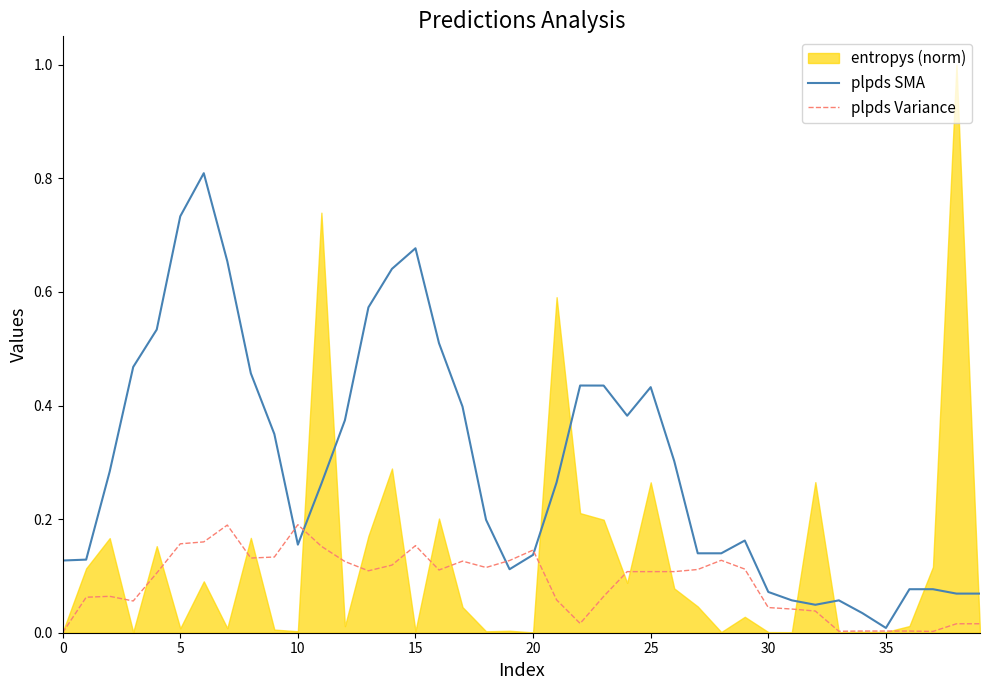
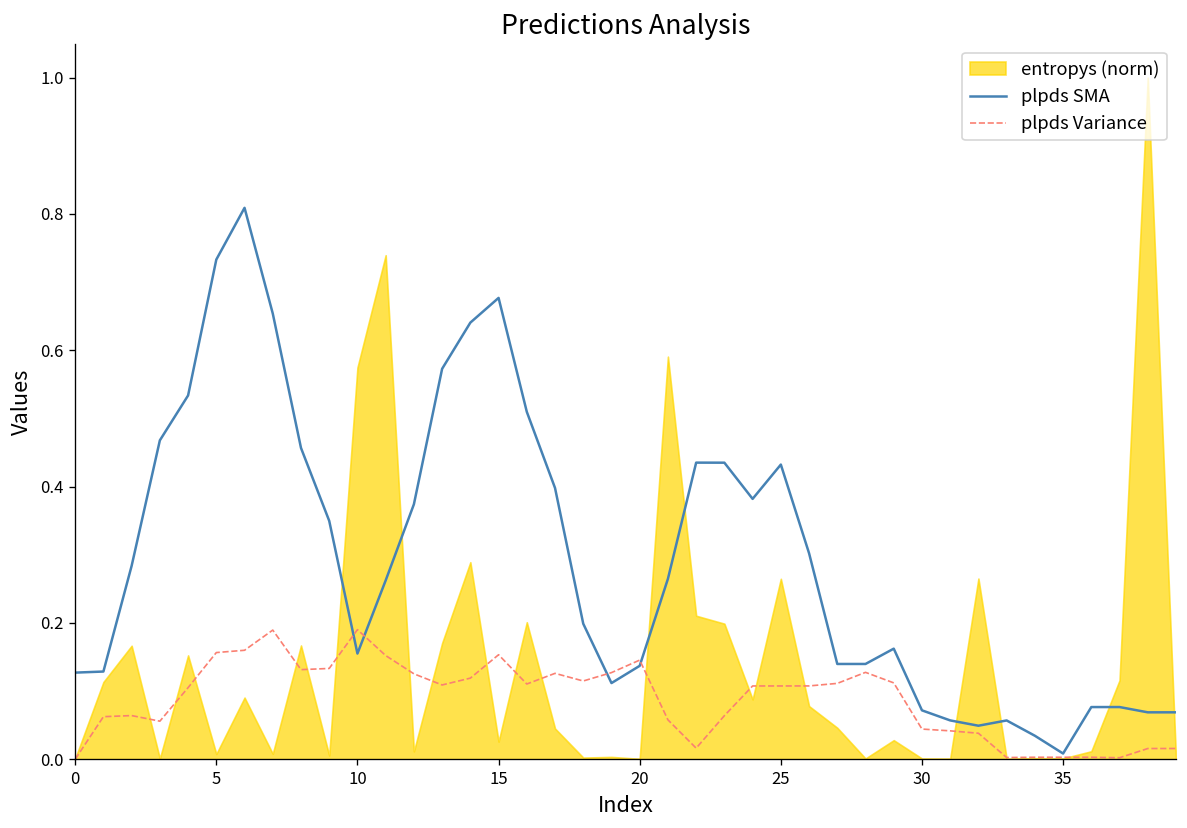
  {
    "plpds SMA": {
      "0": 0.13,
      "5": 0.73,
      "10": 0.16,
      "15": 0.68,
      "20": 0.14,
      "25": 0.43,
      "30": 0.07,
      "35": 0.01
    },
    "entropys (norm)": {
      "5": 0.01,
-     "10": 0.00,
-     "15": 0.00,
+     "10": 0.57,
+     "15": 0.03,
      "25": 0.26
    },
    "plpds Variance": {
      "5": 0.16,
      "10": 0.19,
      "15": 0.15,
      "20": 0.15,
      "25": 0.11,
      "30": 0.04
    }
  }
